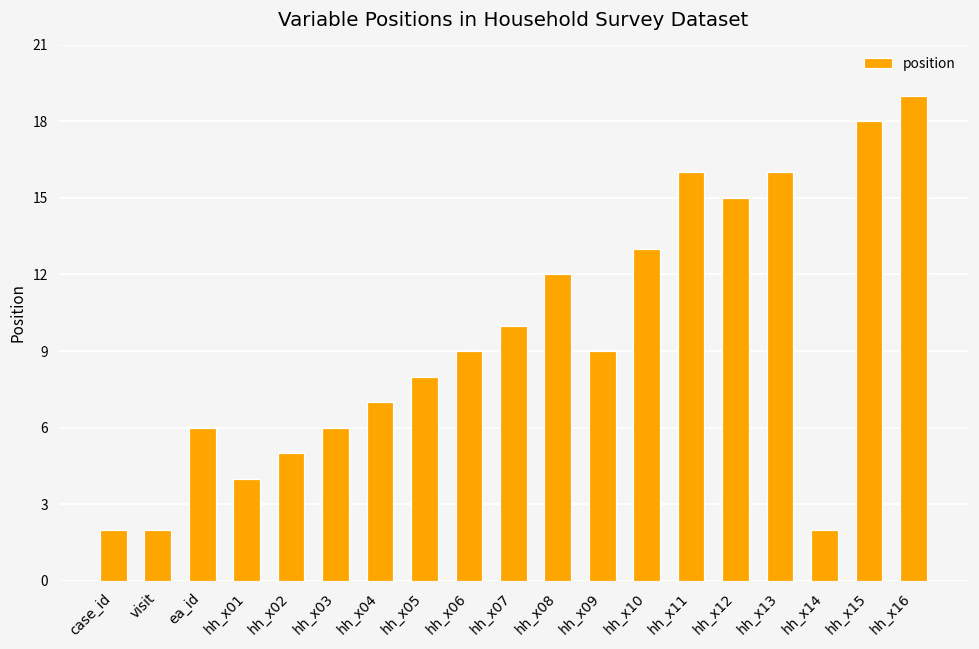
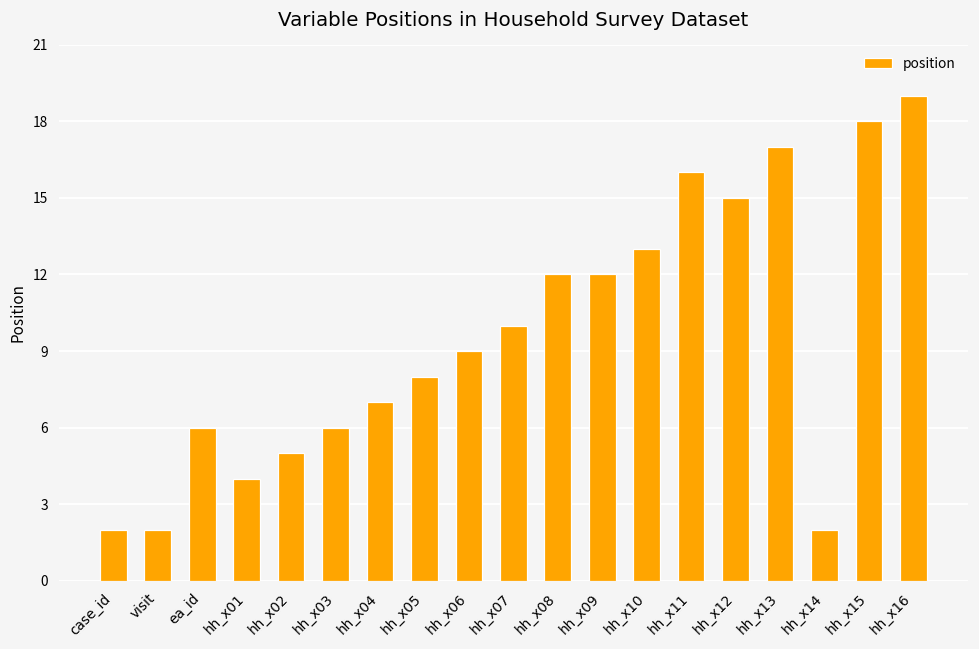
  {
    "case_id": 2,
    "visit": 2,
    "ea_id": 6,
    "hh_x01": 4,
    "hh_x02": 5,
    "hh_x03": 6,
    "hh_x04": 7,
    "hh_x05": 8,
    "hh_x06": 9,
    "hh_x07": 10,
    "hh_x08": 12,
-   "hh_x09": 9,
+   "hh_x09": 12,
    "hh_x10": 13,
    "hh_x11": 16,
    "hh_x12": 15,
-   "hh_x13": 16,
+   "hh_x13": 17,
    "hh_x14": 2,
    "hh_x15": 18,
    "hh_x16": 19
  }
